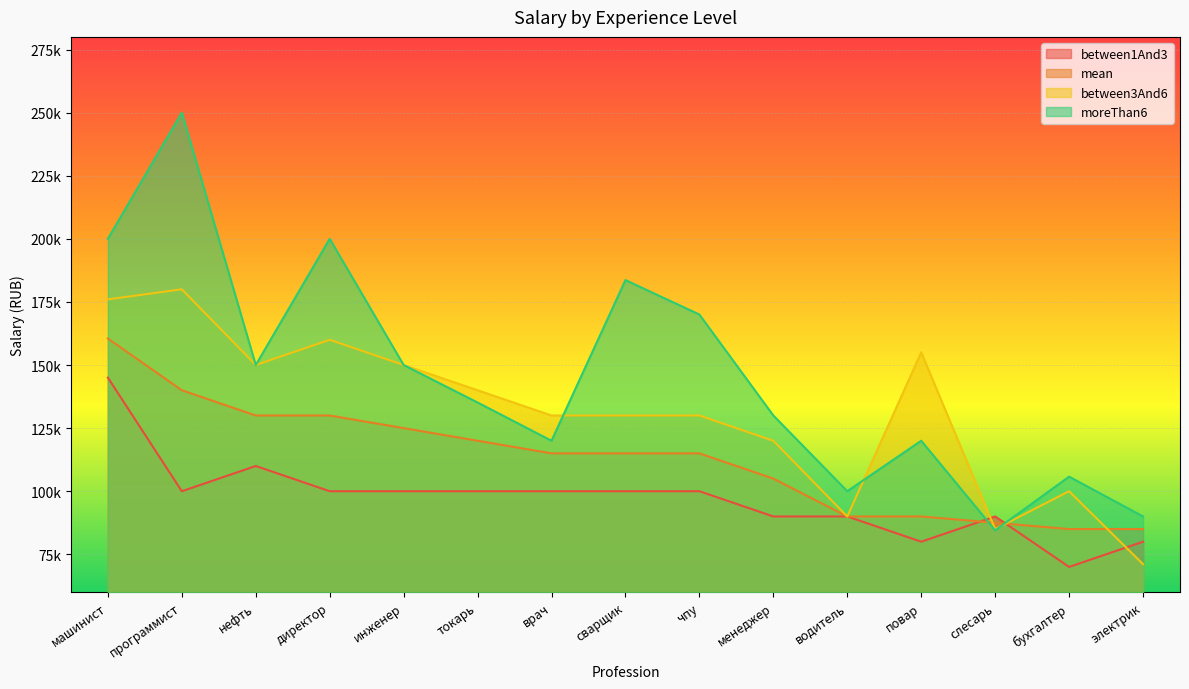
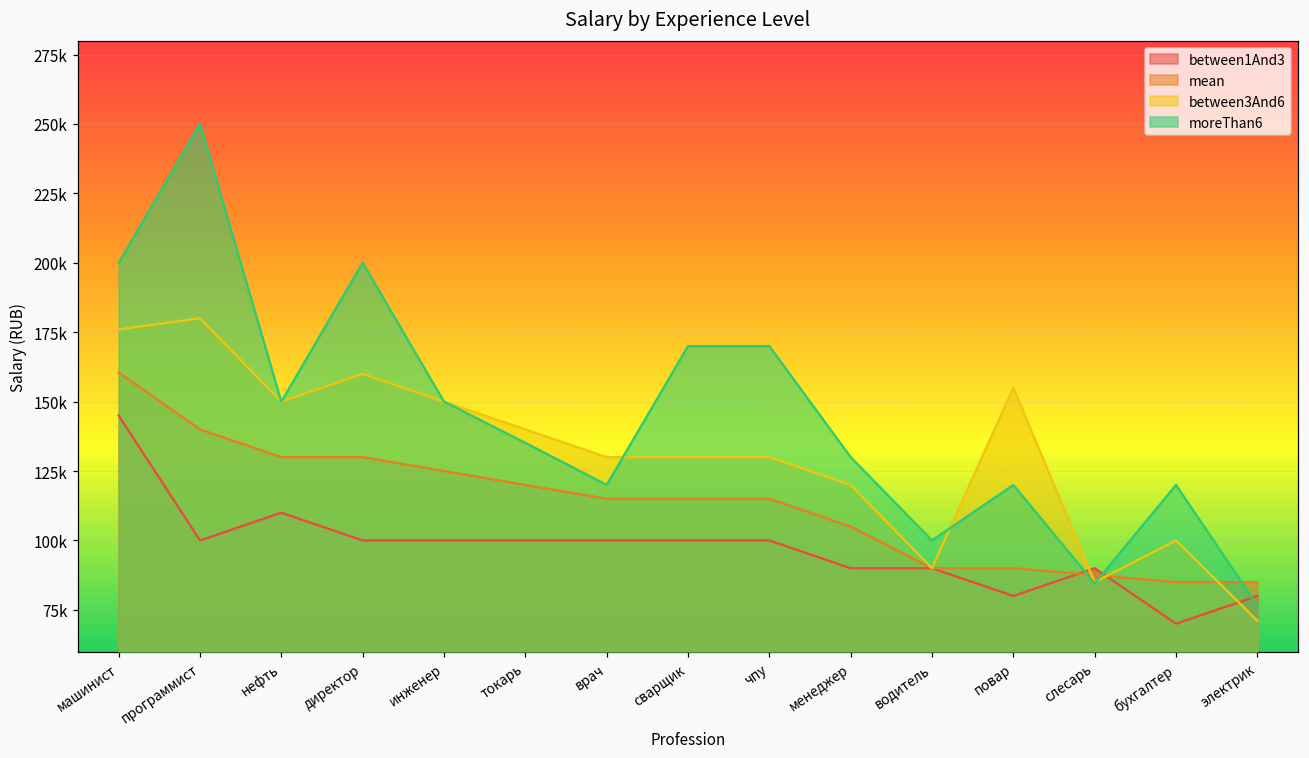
  {
    "between3And6": {
      "машинист": 176000,
      "программист": 180000,
      "директор": 160000,
      "токарь": 140000,
      "врач": 130000,
      "сварщик": 130000,
      "чпу": 130000,
      "менеджер": 120000,
      "повар": 155000,
      "бухгалтер": 100000,
      "электрик": 71000
    },
    "moreThan6": {
      "машинист": 200000,
      "программист": 250000,
      "директор": 200000,
      "токарь": 135000,
      "врач": 120000,
-     "сварщик": 184000,
+     "сварщик": 170000,
      "чпу": 170000,
      "менеджер": 130000,
      "водитель": 100000,
      "повар": 120000,
-     "бухгалтер": 106000,
-     "электрик": 90000
+     "бухгалтер": 120000,
+     "электрик": 77000
    }
  }
